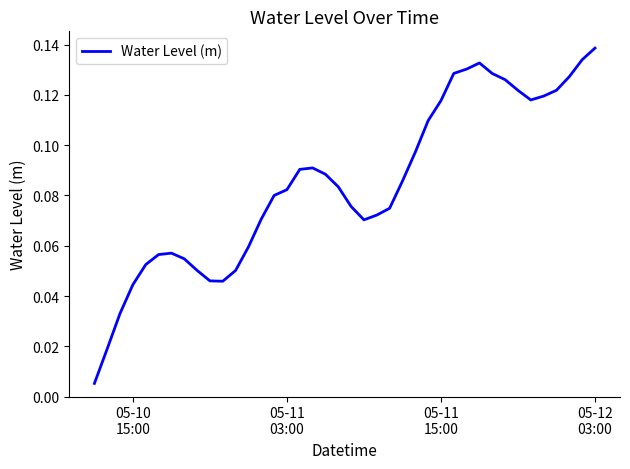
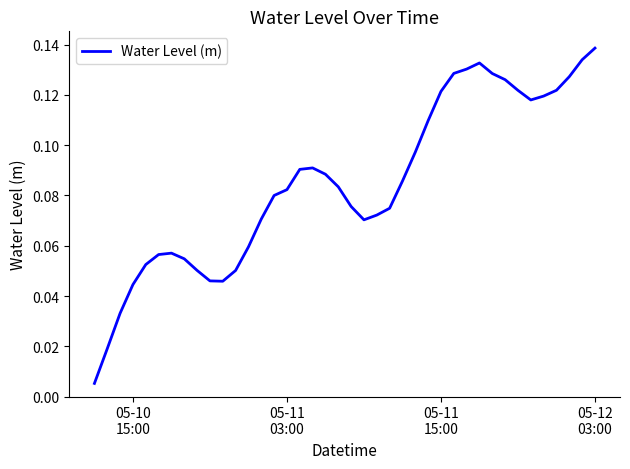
  {
    "05-10 15:00": 0.045,
    "05-11 03:00": 0.082,
-   "05-11 15:00": 0.118,
+   "05-11 15:00": 0.121,
    "05-12 03:00": 0.139
  }
